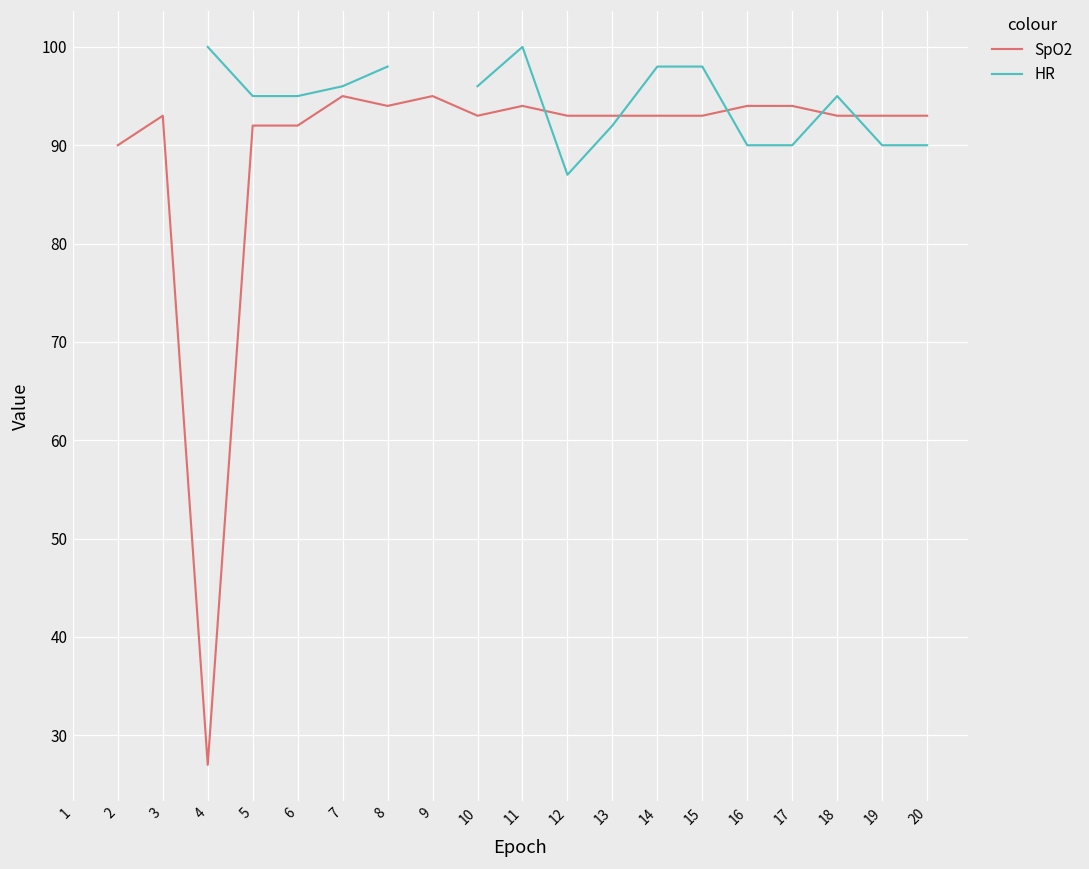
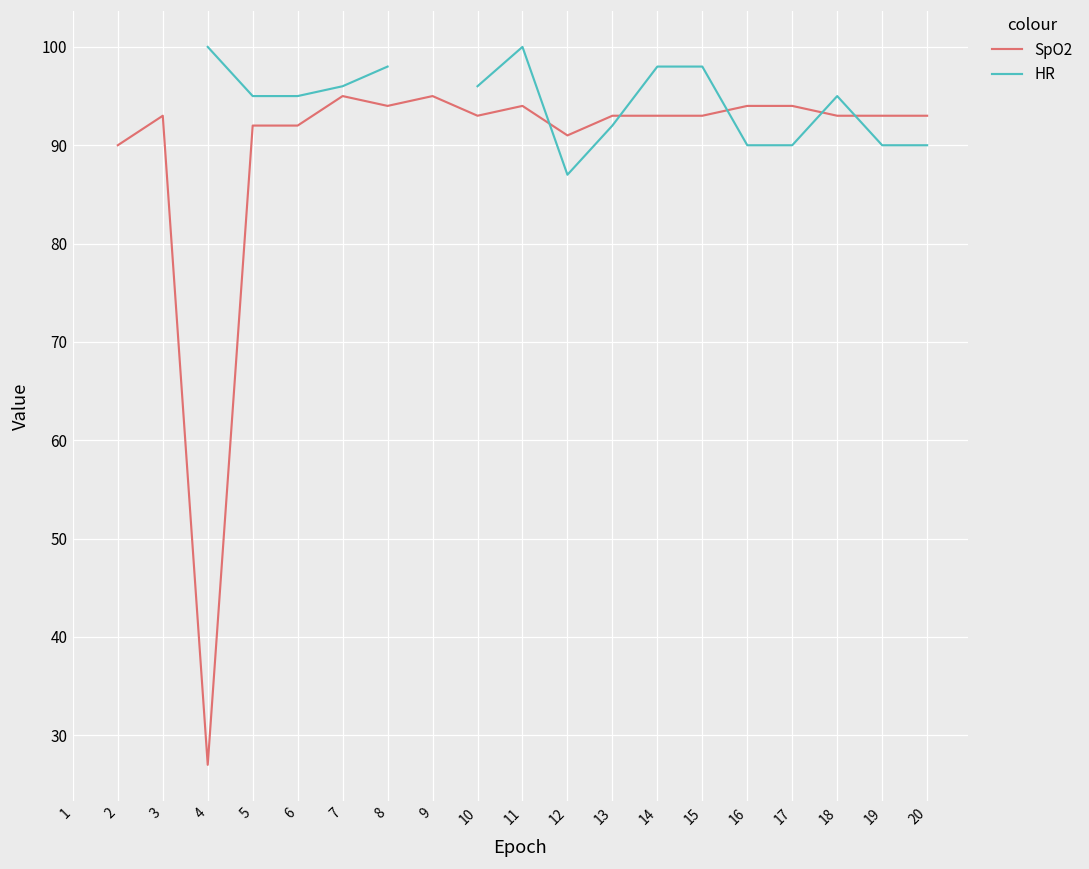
  {
    "SpO2": {
      "2": 90,
      "3": 93,
      "4": 27,
      "5": 92,
      "6": 92,
      "7": 95,
      "8": 94,
      "9": 95,
      "10": 93,
      "11": 94,
-     "12": 93,
+     "12": 91,
      "13": 93,
      "14": 93,
      "15": 93,
      "16": 94,
      "17": 94,
      "18": 93,
      "19": 93,
      "20": 93
    },
    "HR": {
      "4": 100,
      "5": 95,
      "6": 95,
      "7": 96,
      "8": 98,
      "10": 96,
      "11": 100,
      "12": 87,
      "13": 92,
      "14": 98,
      "15": 98,
      "16": 90,
      "17": 90,
      "18": 95,
      "19": 90,
      "20": 90
    }
  }
